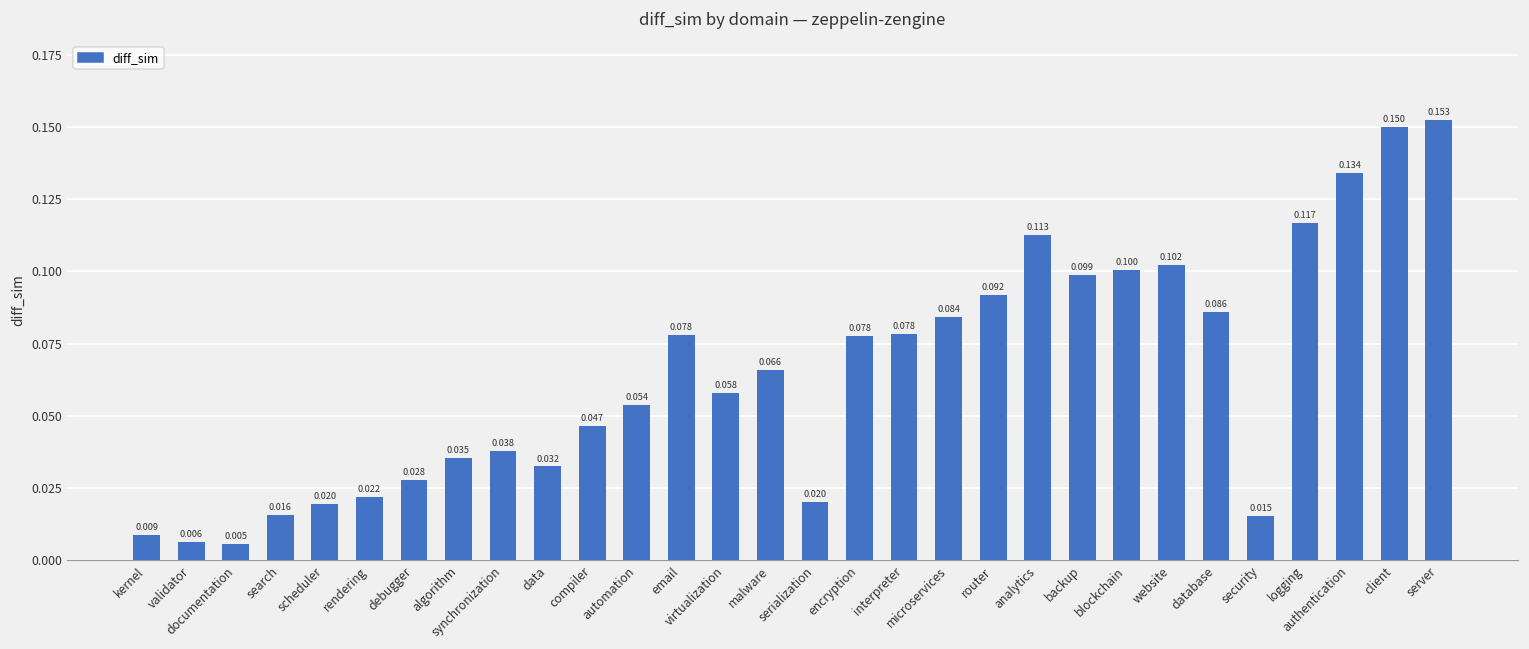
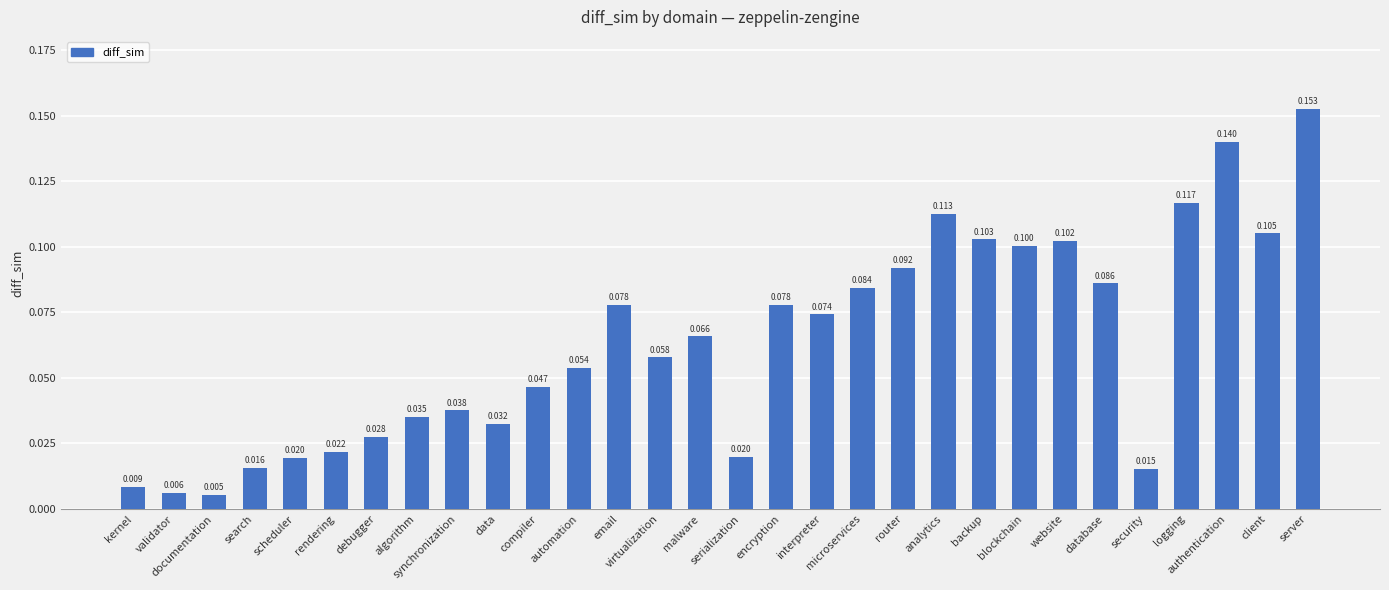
  {
    "kernel": 0.009,
    "validator": 0.006,
    "documentation": 0.005,
    "search": 0.016,
    "scheduler": 0.020,
    "rendering": 0.022,
    "debugger": 0.028,
    "algorithm": 0.035,
    "synchronization": 0.038,
    "data": 0.032,
    "compiler": 0.047,
    "automation": 0.054,
    "email": 0.078,
    "virtualization": 0.058,
    "malware": 0.066,
    "serialization": 0.020,
    "encryption": 0.078,
-   "interpreter": 0.078,
+   "interpreter": 0.074,
    "microservices": 0.084,
    "router": 0.092,
    "analytics": 0.113,
-   "backup": 0.099,
+   "backup": 0.103,
    "blockchain": 0.100,
    "website": 0.102,
    "database": 0.086,
    "security": 0.015,
    "logging": 0.117,
-   "authentication": 0.134,
-   "client": 0.150,
+   "authentication": 0.140,
+   "client": 0.105,
    "server": 0.153
  }
